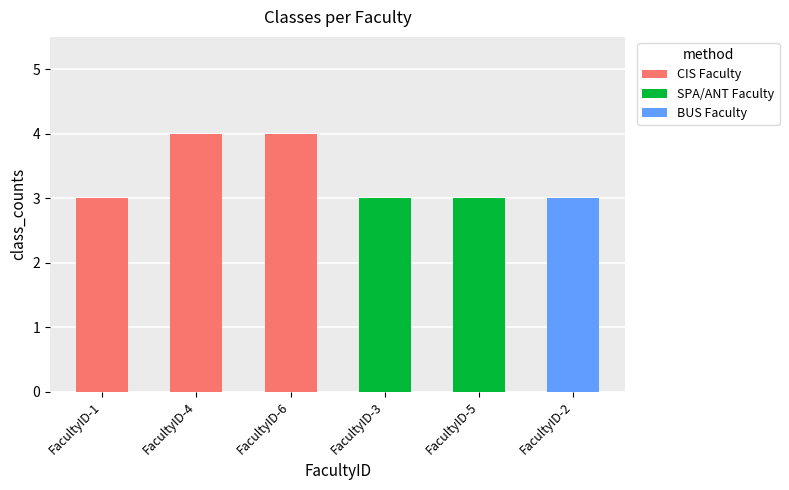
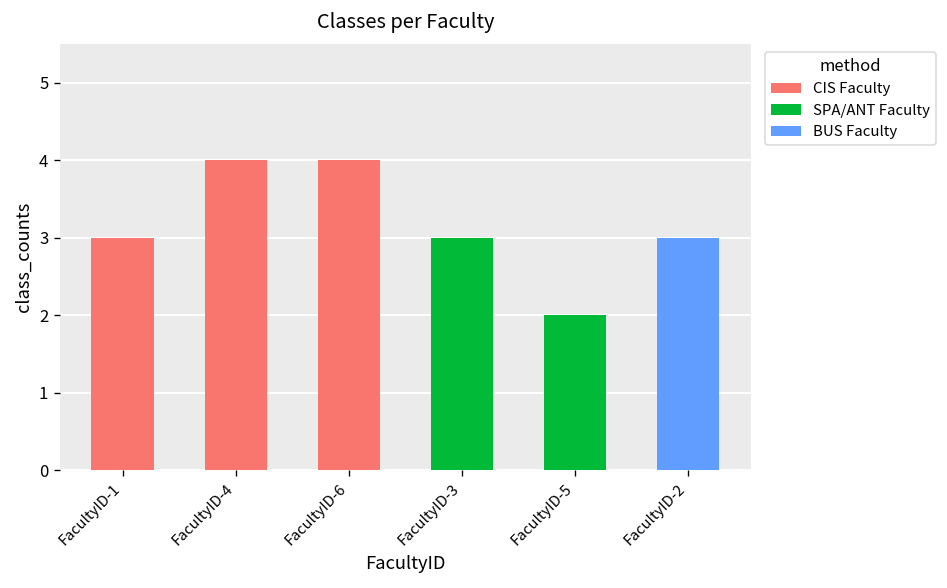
  {
    "CIS Faculty": {
      "FacultyID-1": 3,
      "FacultyID-4": 4,
      "FacultyID-6": 4
    },
    "SPA/ANT Faculty": {
      "FacultyID-3": 3,
-     "FacultyID-5": 3
+     "FacultyID-5": 2
    },
    "BUS Faculty": {
      "FacultyID-2": 3
    }
  }
